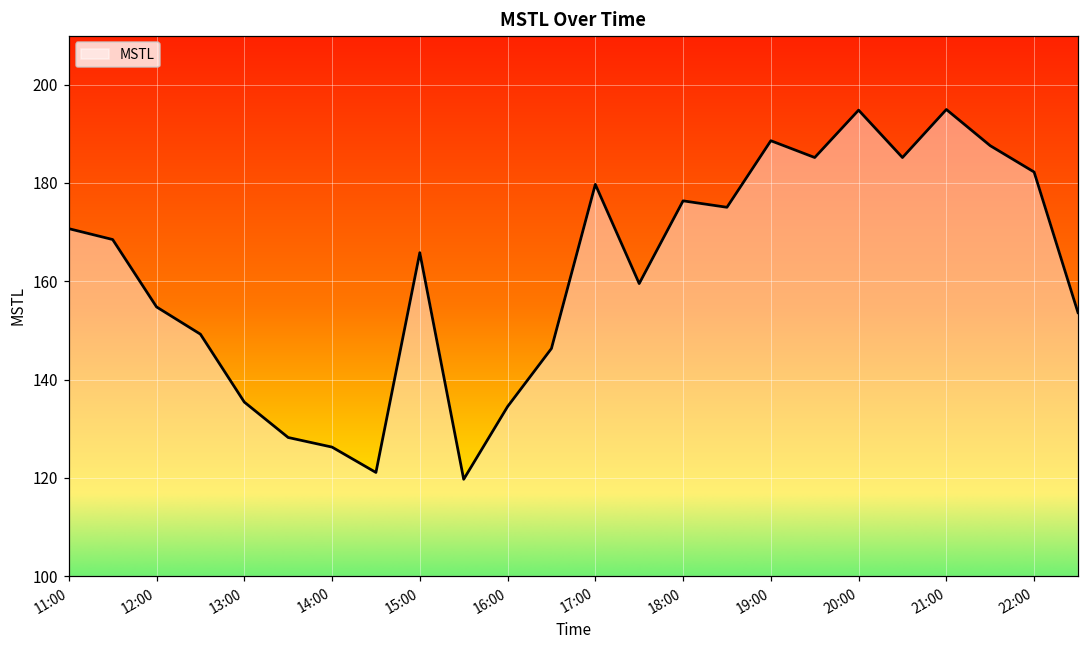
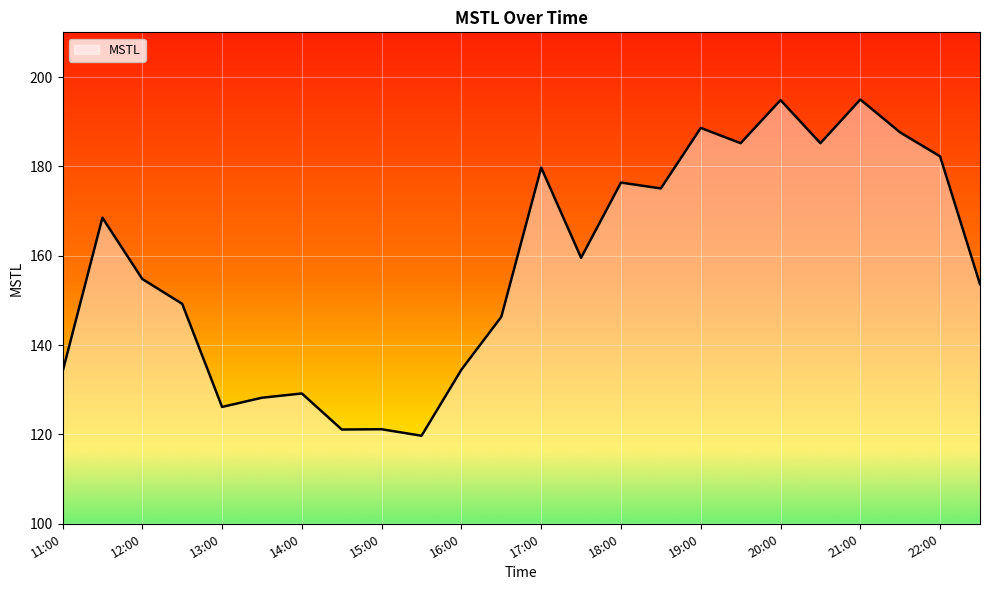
  {
-   "11:00": 171,
+   "11:00": 134,
    "12:00": 155,
-   "13:00": 135,
-   "14:00": 126,
-   "15:00": 166,
+   "13:00": 126,
+   "14:00": 129,
+   "15:00": 121,
    "16:00": 134,
    "17:00": 180,
    "18:00": 176,
    "19:00": 189,
    "20:00": 195,
    "21:00": 195,
    "22:00": 182
  }
